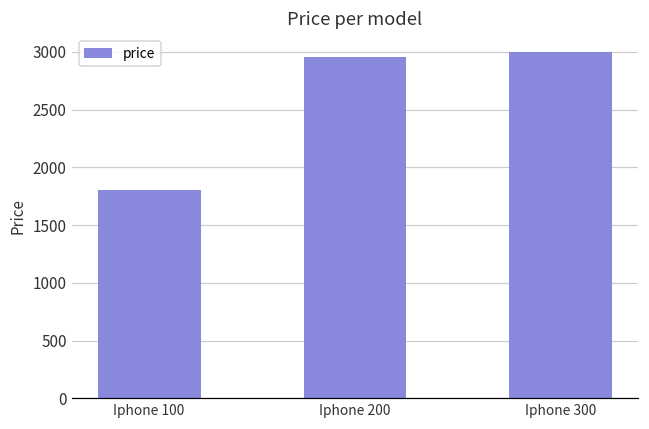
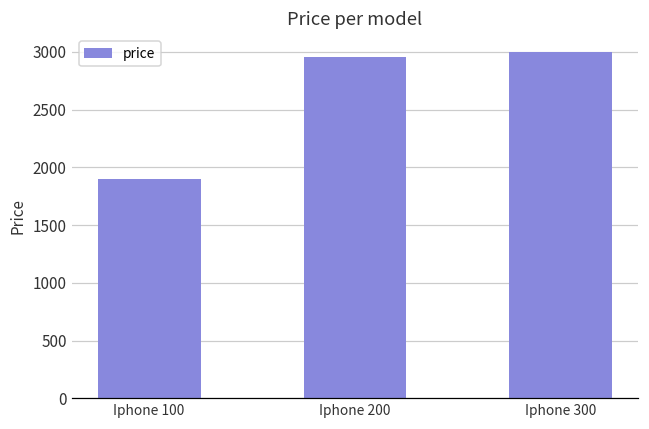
  {
-   "Iphone 100": 1800,
+   "Iphone 100": 1900,
    "Iphone 200": 2960,
    "Iphone 300": 3000
  }
